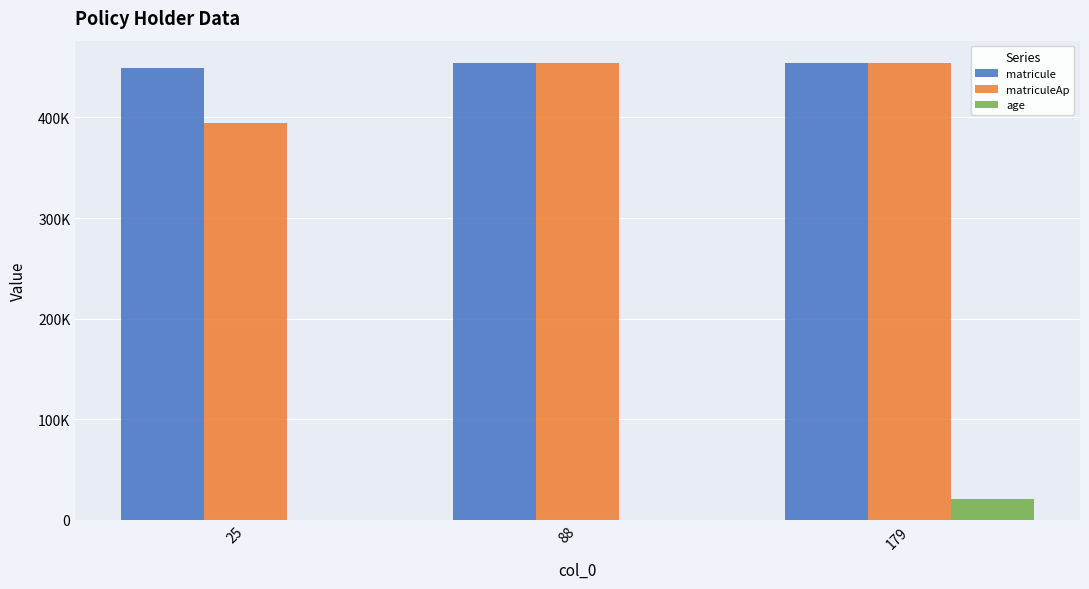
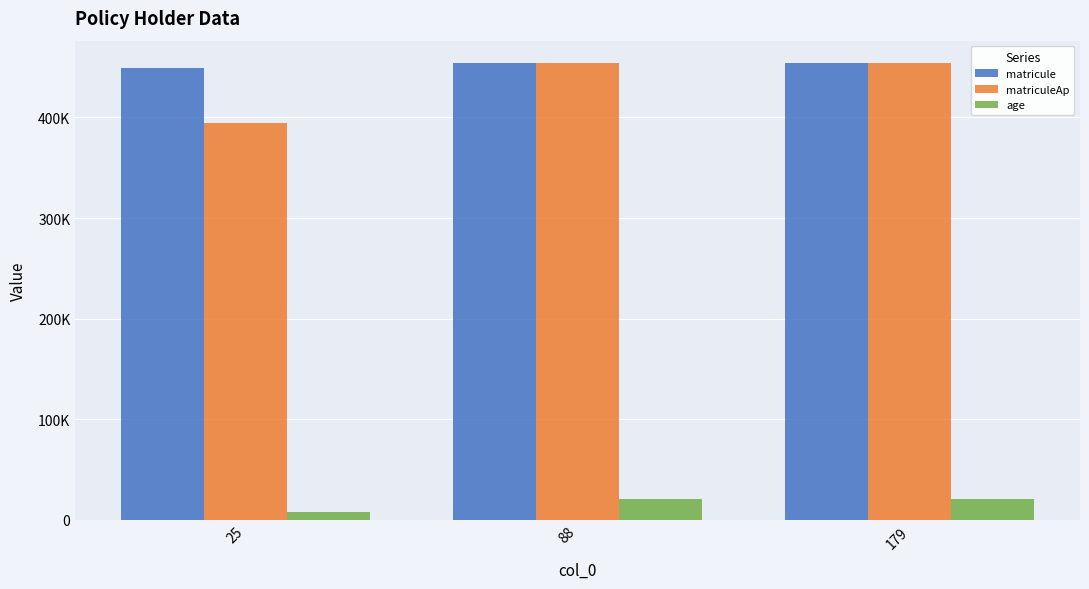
  {
    "matricule": {
      "25": 449000,
      "88": 454000,
      "179": 454000
    },
    "matriculeAp": {
      "25": 395000,
      "88": 454000,
      "179": 454000
    },
    "age": {
-     "25": 0,
-     "88": 0,
+     "25": 8000,
+     "88": 21000,
      "179": 21000
    }
  }
